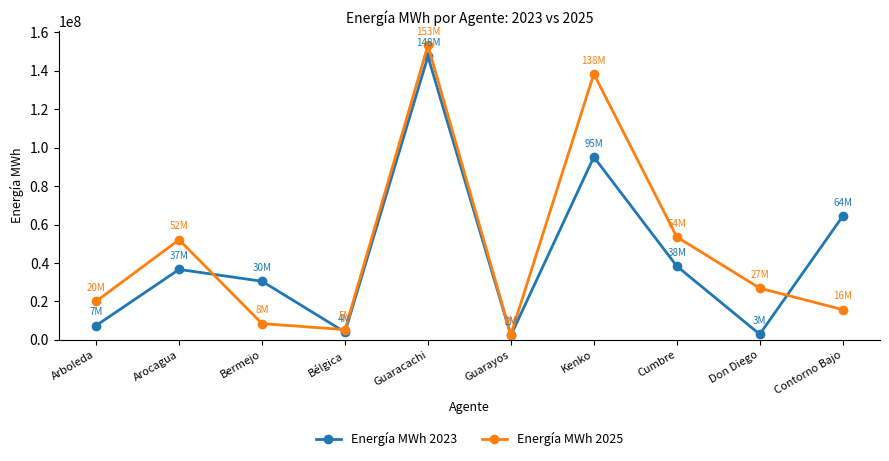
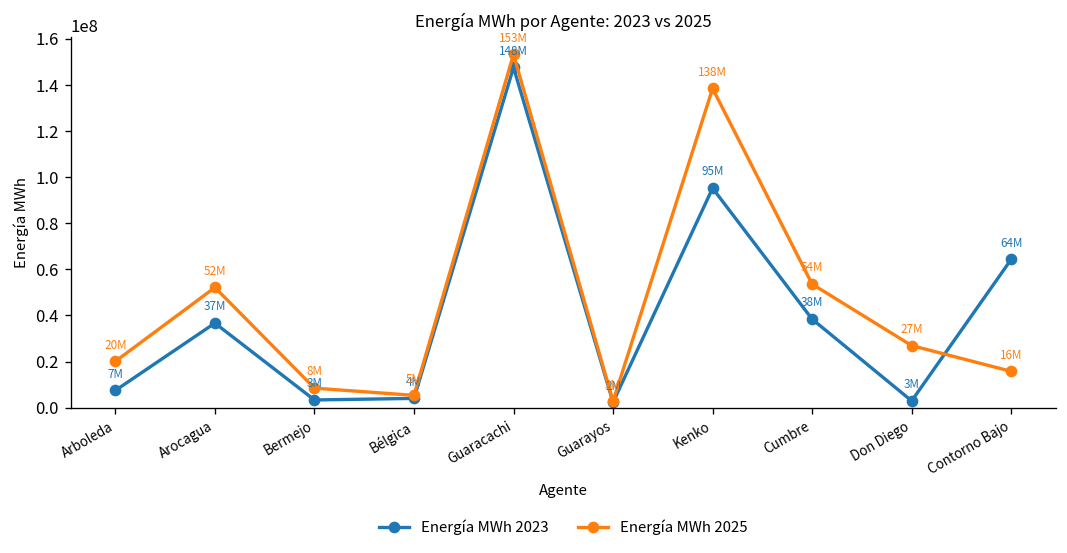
  {
    "Energía MWh 2023": {
      "Arboleda": "7M",
      "Arocagua": "37M",
-     "Bermejo": "30M",
+     "Bermejo": "3M",
      "Kenko": "95M",
      "Cumbre": "38M",
      "Don Diego": "3M",
      "Contorno Bajo": "64M"
    },
    "Energía MWh 2025": {
      "Arboleda": "20M",
      "Arocagua": "52M",
      "Bermejo": "8M",
      "Guaracachi": "153M",
      "Kenko": "138M",
      "Cumbre": "54M",
      "Don Diego": "27M",
      "Contorno Bajo": "16M"
    }
  }
